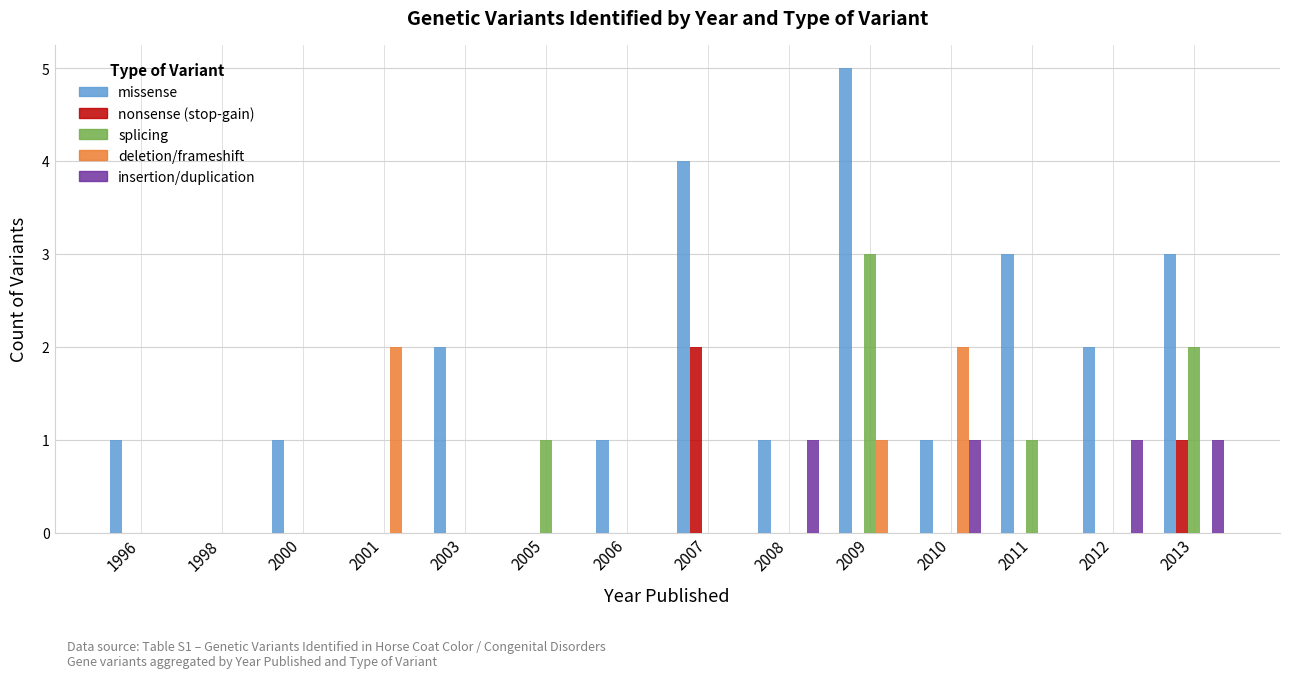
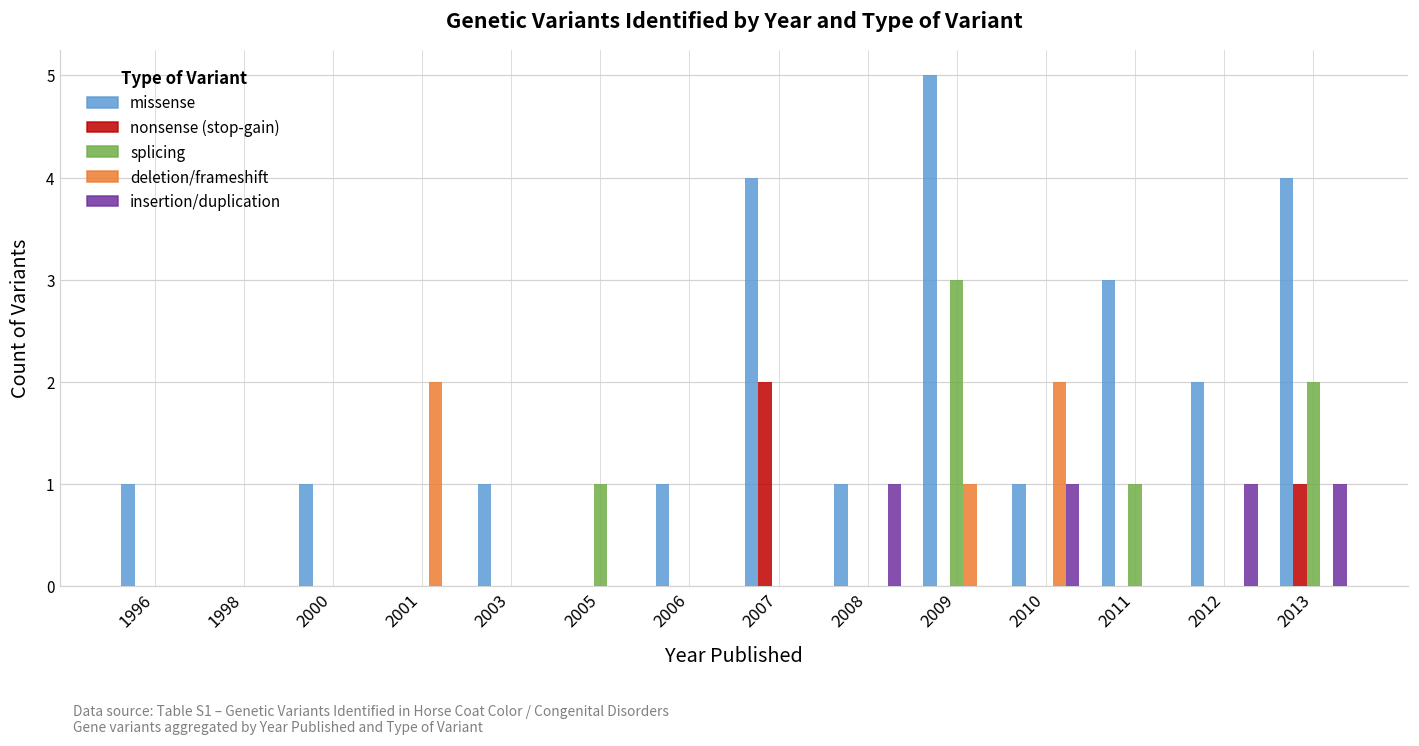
  {
    "missense": {
      "1996": 1,
      "1998": 0,
      "2000": 1,
      "2001": 0,
-     "2003": 2,
+     "2003": 1,
      "2005": 0,
      "2006": 1,
      "2007": 4,
      "2008": 1,
      "2009": 5,
      "2010": 1,
      "2011": 3,
      "2012": 2,
-     "2013": 3
+     "2013": 4
    },
    "nonsense (stop-gain)": {
      "1996": 0,
      "1998": 0,
      "2000": 0,
      "2001": 0,
      "2003": 0,
      "2005": 0,
      "2006": 0,
      "2007": 2,
      "2008": 0,
      "2009": 0,
      "2010": 0,
      "2011": 0,
      "2012": 0,
      "2013": 1
    },
    "splicing": {
      "1996": 0,
      "1998": 0,
      "2000": 0,
      "2001": 0,
      "2003": 0,
      "2005": 1,
      "2006": 0,
      "2007": 0,
      "2008": 0,
      "2009": 3,
      "2010": 0,
      "2011": 1,
      "2012": 0,
      "2013": 2
    },
    "deletion/frameshift": {
      "1996": 0,
      "1998": 0,
      "2000": 0,
      "2001": 2,
      "2003": 0,
      "2005": 0,
      "2006": 0,
      "2007": 0,
      "2008": 0,
      "2009": 1,
      "2010": 2,
      "2011": 0,
      "2012": 0,
      "2013": 0
    },
    "insertion/duplication": {
      "1996": 0,
      "1998": 0,
      "2000": 0,
      "2001": 0,
      "2003": 0,
      "2005": 0,
      "2006": 0,
      "2007": 0,
      "2008": 1,
      "2009": 0,
      "2010": 1,
      "2011": 0,
      "2012": 1,
      "2013": 1
    }
  }
